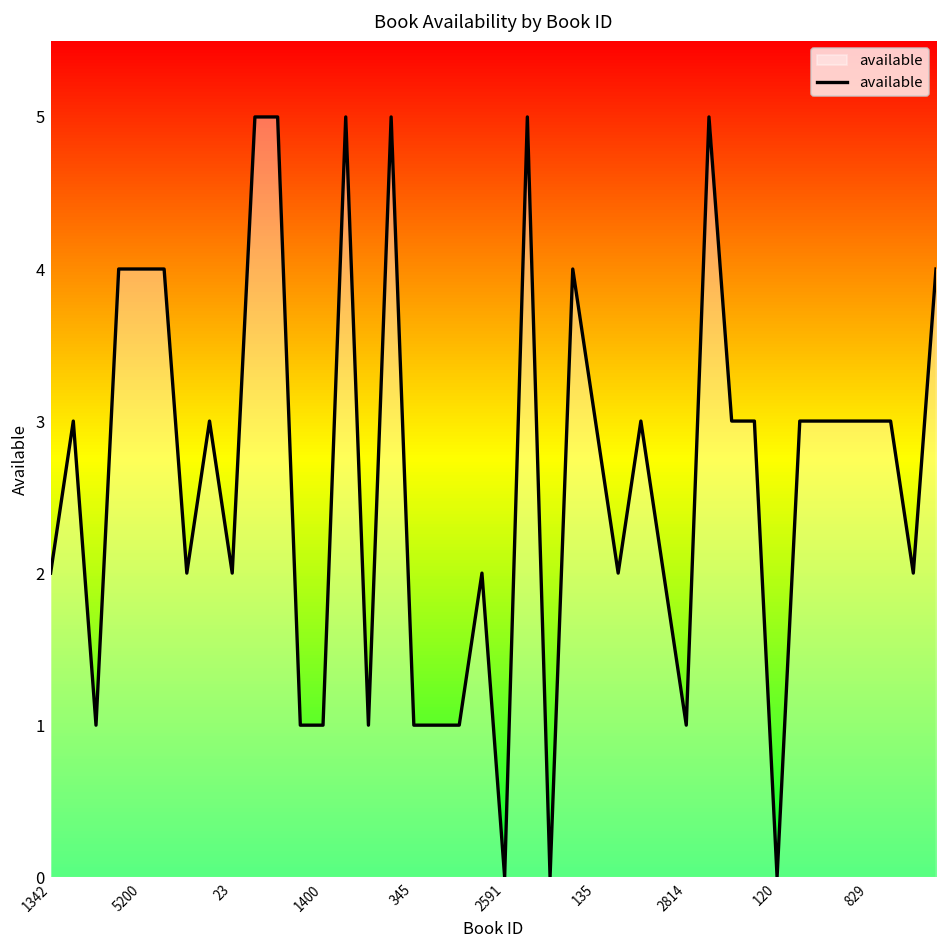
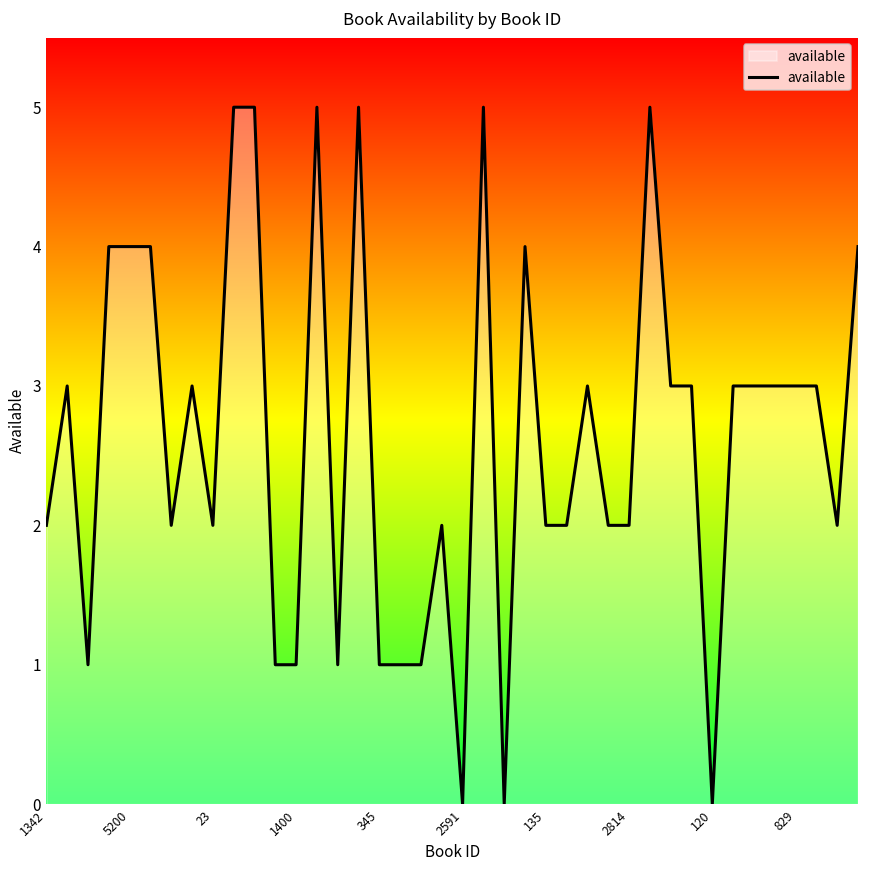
  {
    "1342": 2,
    "5200": 4,
    "1400": 1,
    "345": 1,
    "2591": 0,
-   "135": 3,
-   "2814": 1,
+   "135": 2,
+   "2814": 2,
    "120": 0,
    "829": 3
  }
